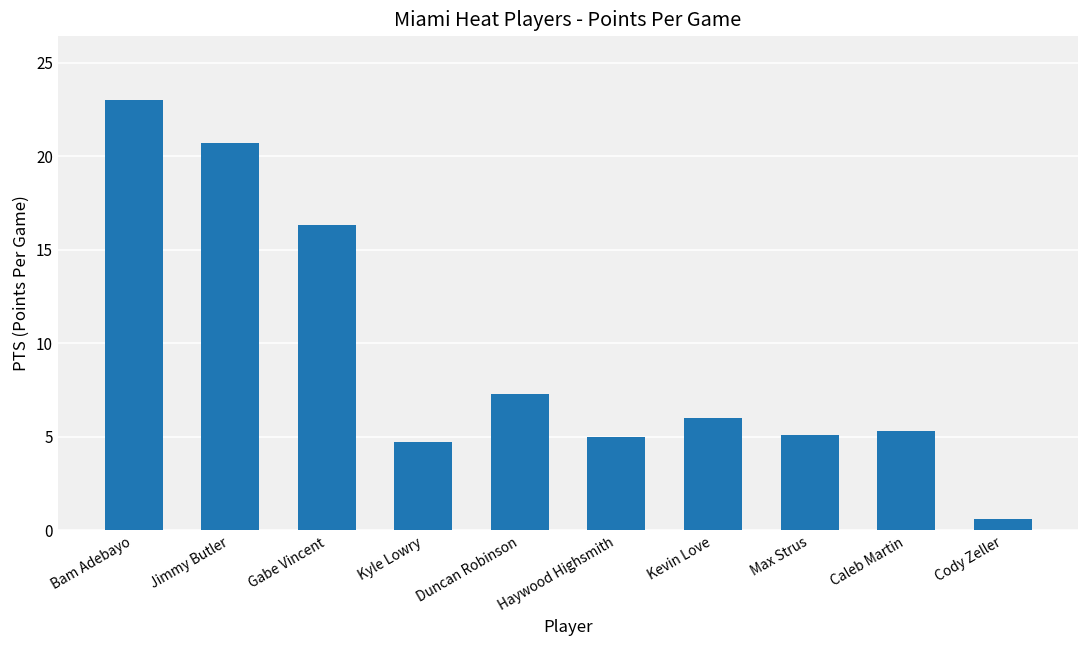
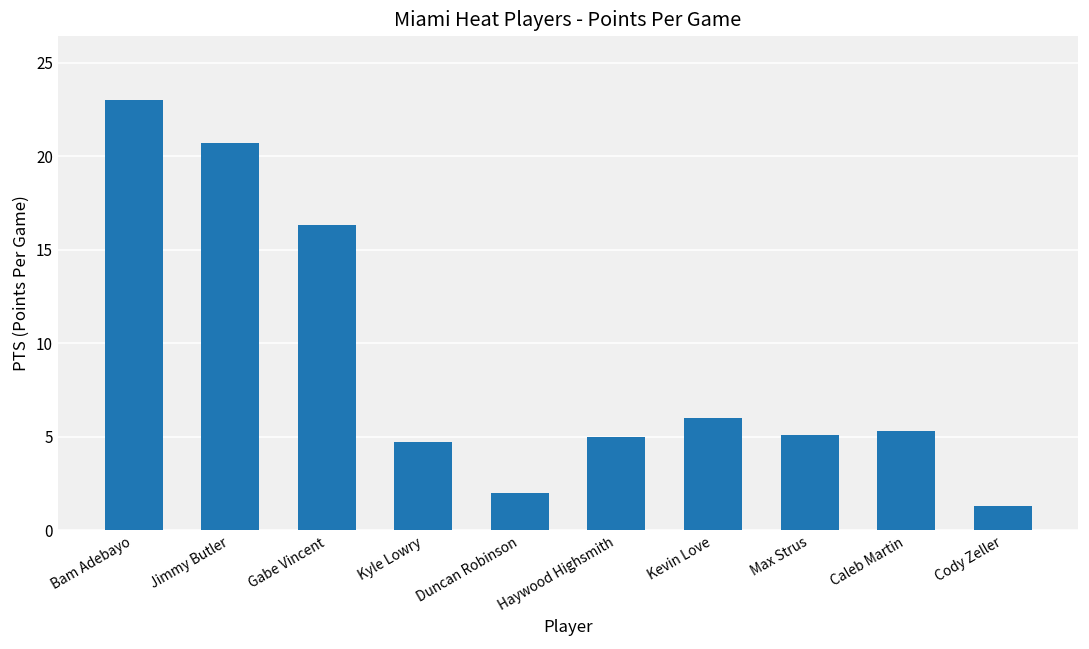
  {
    "Bam Adebayo": 23.0,
    "Jimmy Butler": 20.7,
    "Gabe Vincent": 16.3,
    "Kyle Lowry": 4.7,
-   "Duncan Robinson": 7.3,
+   "Duncan Robinson": 2.0,
    "Haywood Highsmith": 5.0,
    "Kevin Love": 6.0,
    "Max Strus": 5.1,
    "Caleb Martin": 5.3,
-   "Cody Zeller": 0.6
+   "Cody Zeller": 1.3
  }
